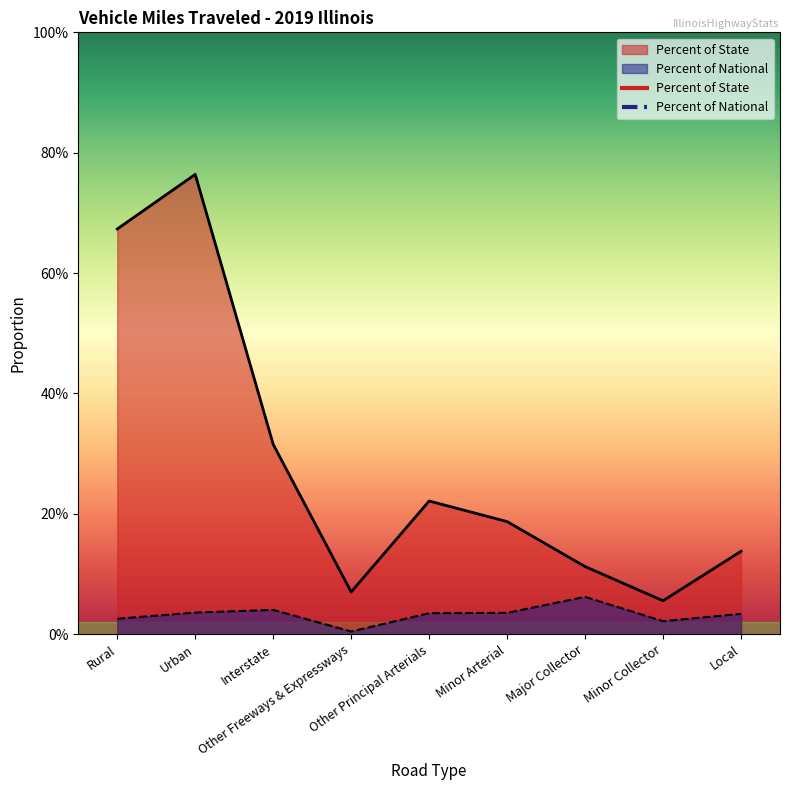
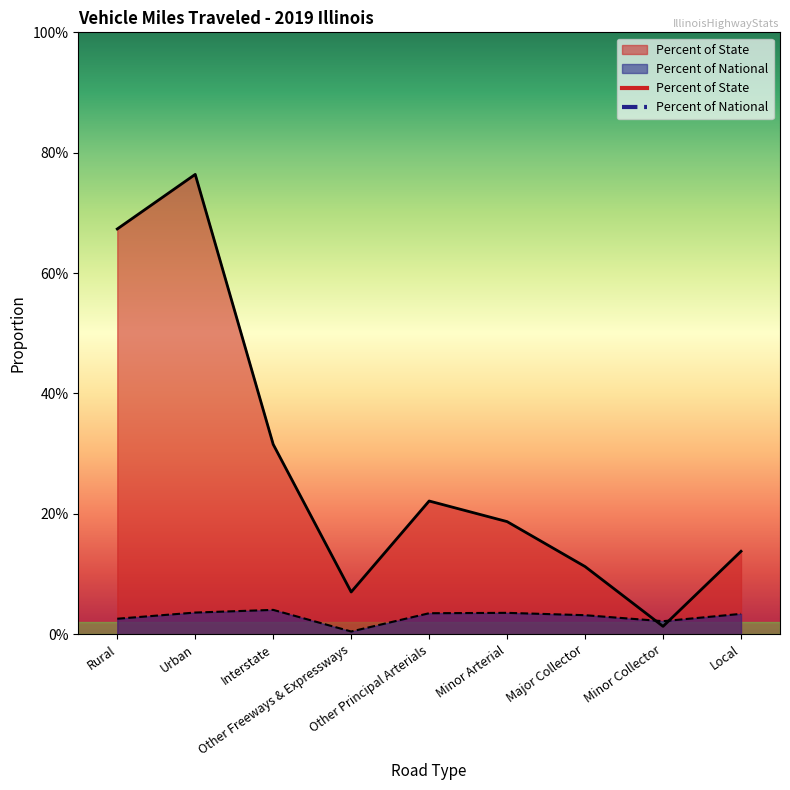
  {
    "Percent of State": {
      "Rural": "67%",
      "Urban": "76%",
      "Interstate": "32%",
      "Other Freeways & Expressways": "7%",
      "Other Principal Arterials": "22%",
      "Minor Arterial": "19%",
      "Major Collector": "11%",
-     "Minor Collector": "6%",
+     "Minor Collector": "1%",
      "Local": "14%"
    },
    "Percent of National": {
      "Rural": "3%",
      "Urban": "4%",
      "Interstate": "4%",
      "Other Freeways & Expressways": "0%",
      "Other Principal Arterials": "3%",
      "Minor Arterial": "4%",
-     "Major Collector": "6%",
+     "Major Collector": "3%",
      "Minor Collector": "2%",
      "Local": "3%"
    }
  }
